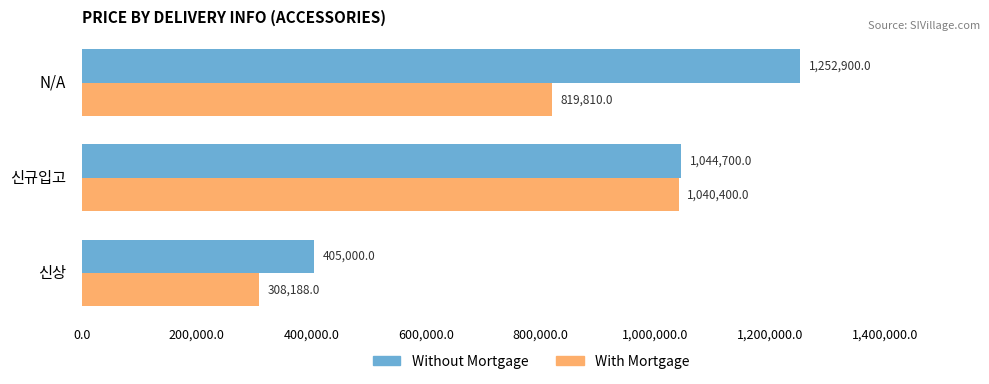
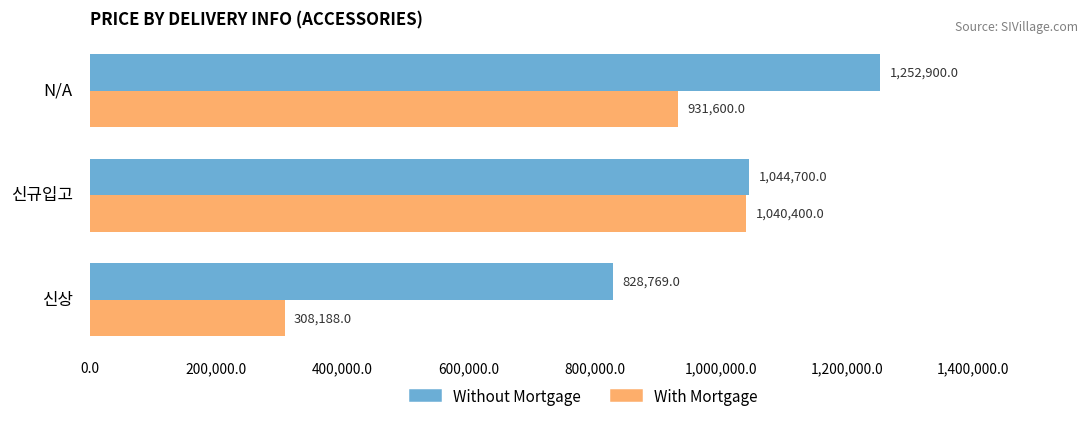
  {
    "Without Mortgage": {
      "N/A": "1,252,900.0",
      "신규입고": "1,044,700.0",
-     "신상": "405,000.0"
+     "신상": "828,769.0"
    },
    "With Mortgage": {
-     "N/A": "819,810.0",
+     "N/A": "931,600.0",
      "신규입고": "1,040,400.0",
      "신상": "308,188.0"
    }
  }
